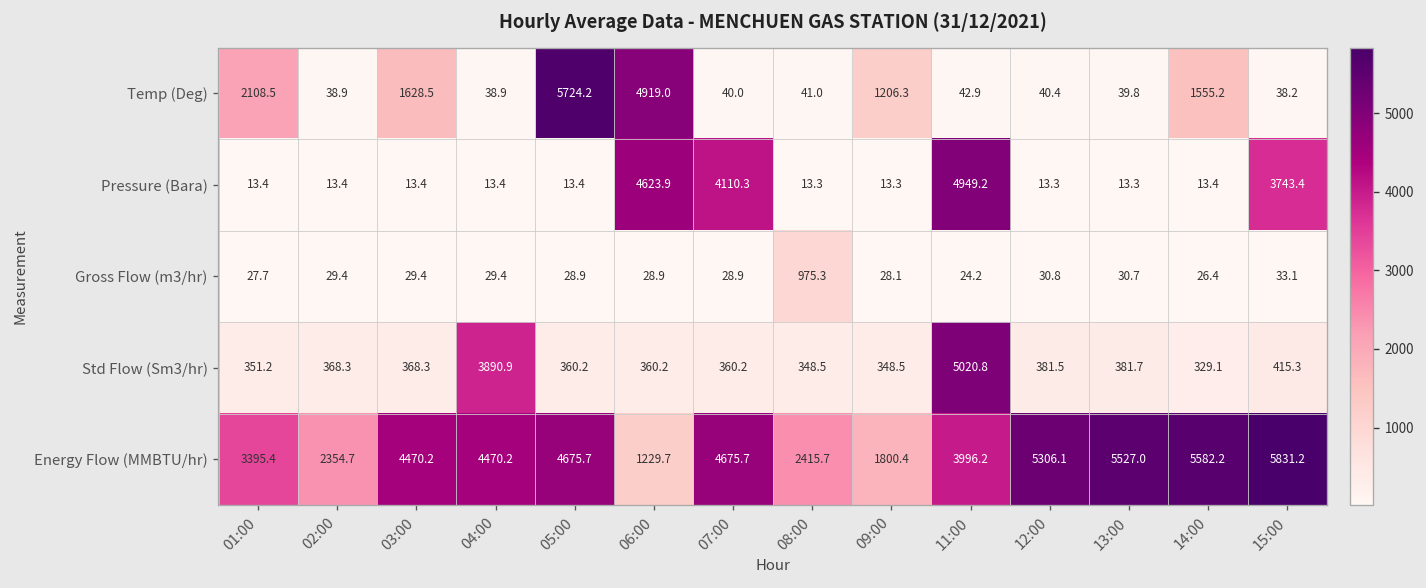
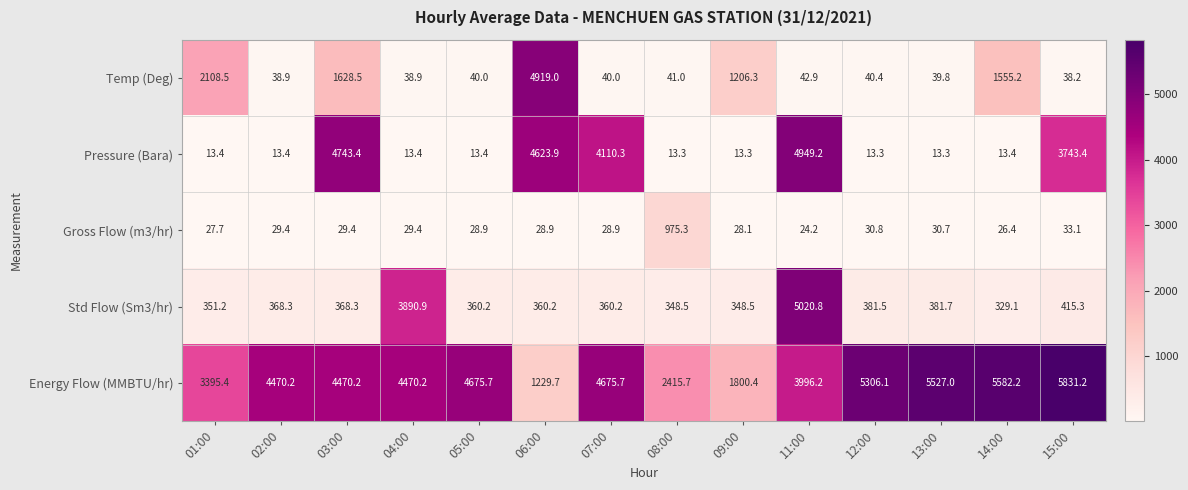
  {
    "Temp (Deg)": {
      "01:00": 2108.5,
      "02:00": 38.9,
      "03:00": 1628.5,
      "04:00": 38.9,
-     "05:00": 5724.2,
+     "05:00": 40.0,
      "06:00": 4919.0,
      "07:00": 40.0,
      "08:00": 41.0,
      "09:00": 1206.3,
      "11:00": 42.9,
      "12:00": 40.4,
      "13:00": 39.8,
      "14:00": 1555.2,
      "15:00": 38.2
    },
    "Pressure (Bara)": {
      "01:00": 13.4,
      "02:00": 13.4,
-     "03:00": 13.4,
+     "03:00": 4743.4,
      "04:00": 13.4,
      "05:00": 13.4,
      "06:00": 4623.9,
      "07:00": 4110.3,
      "08:00": 13.3,
      "09:00": 13.3,
      "11:00": 4949.2,
      "12:00": 13.3,
      "13:00": 13.3,
      "14:00": 13.4,
      "15:00": 3743.4
    },
    "Gross Flow (m3/hr)": {
      "01:00": 27.7,
      "02:00": 29.4,
      "03:00": 29.4,
      "04:00": 29.4,
      "05:00": 28.9,
      "06:00": 28.9,
      "07:00": 28.9,
      "08:00": 975.3,
      "09:00": 28.1,
      "11:00": 24.2,
      "12:00": 30.8,
      "13:00": 30.7,
      "14:00": 26.4,
      "15:00": 33.1
    },
    "Std Flow (Sm3/hr)": {
      "01:00": 351.2,
      "02:00": 368.3,
      "03:00": 368.3,
      "04:00": 3890.9,
      "05:00": 360.2,
      "06:00": 360.2,
      "07:00": 360.2,
      "08:00": 348.5,
      "09:00": 348.5,
      "11:00": 5020.8,
      "12:00": 381.5,
      "13:00": 381.7,
      "14:00": 329.1,
      "15:00": 415.3
    },
    "Energy Flow (MMBTU/hr)": {
      "01:00": 3395.4,
-     "02:00": 2354.7,
+     "02:00": 4470.2,
      "03:00": 4470.2,
      "04:00": 4470.2,
      "05:00": 4675.7,
      "06:00": 1229.7,
      "07:00": 4675.7,
      "08:00": 2415.7,
      "09:00": 1800.4,
      "11:00": 3996.2,
      "12:00": 5306.1,
      "13:00": 5527.0,
      "14:00": 5582.2,
      "15:00": 5831.2
    }
  }
